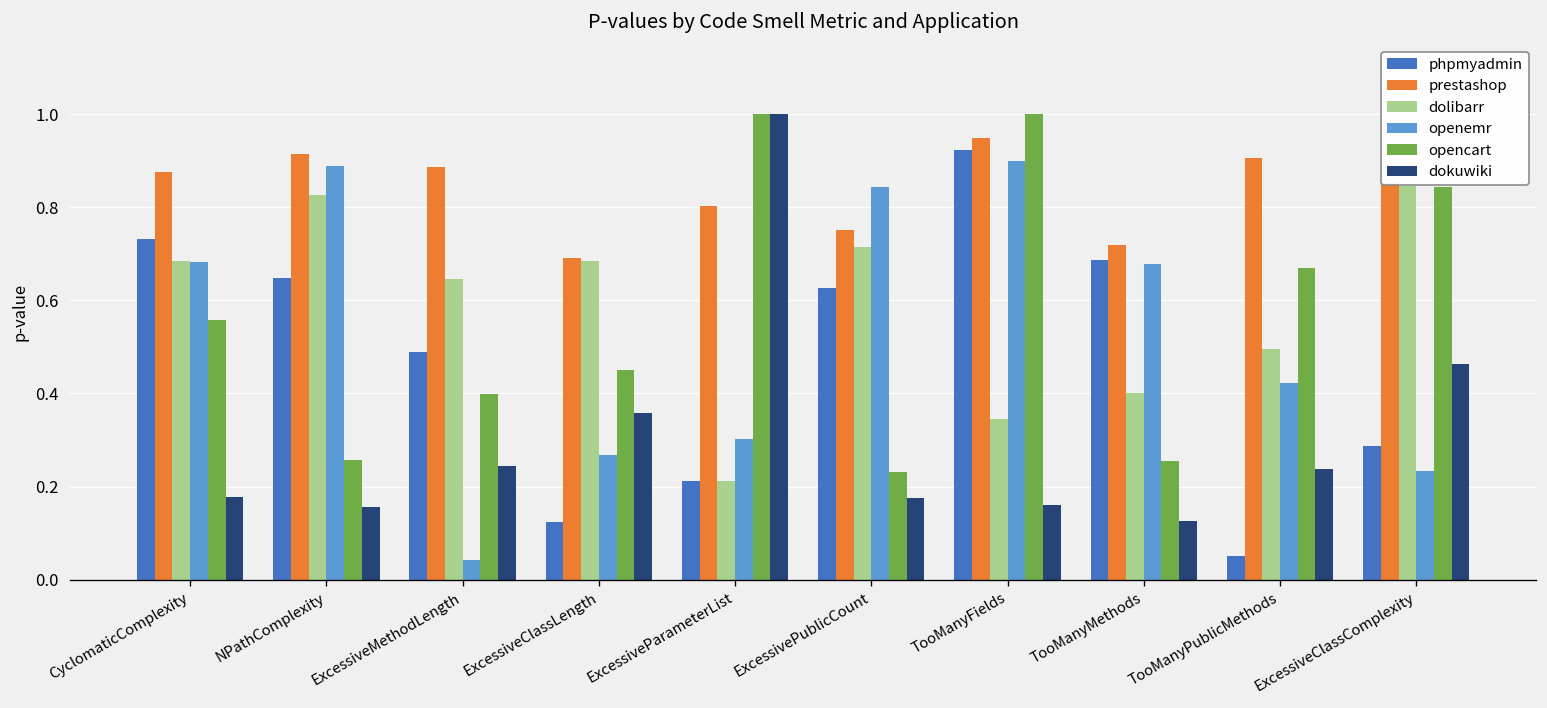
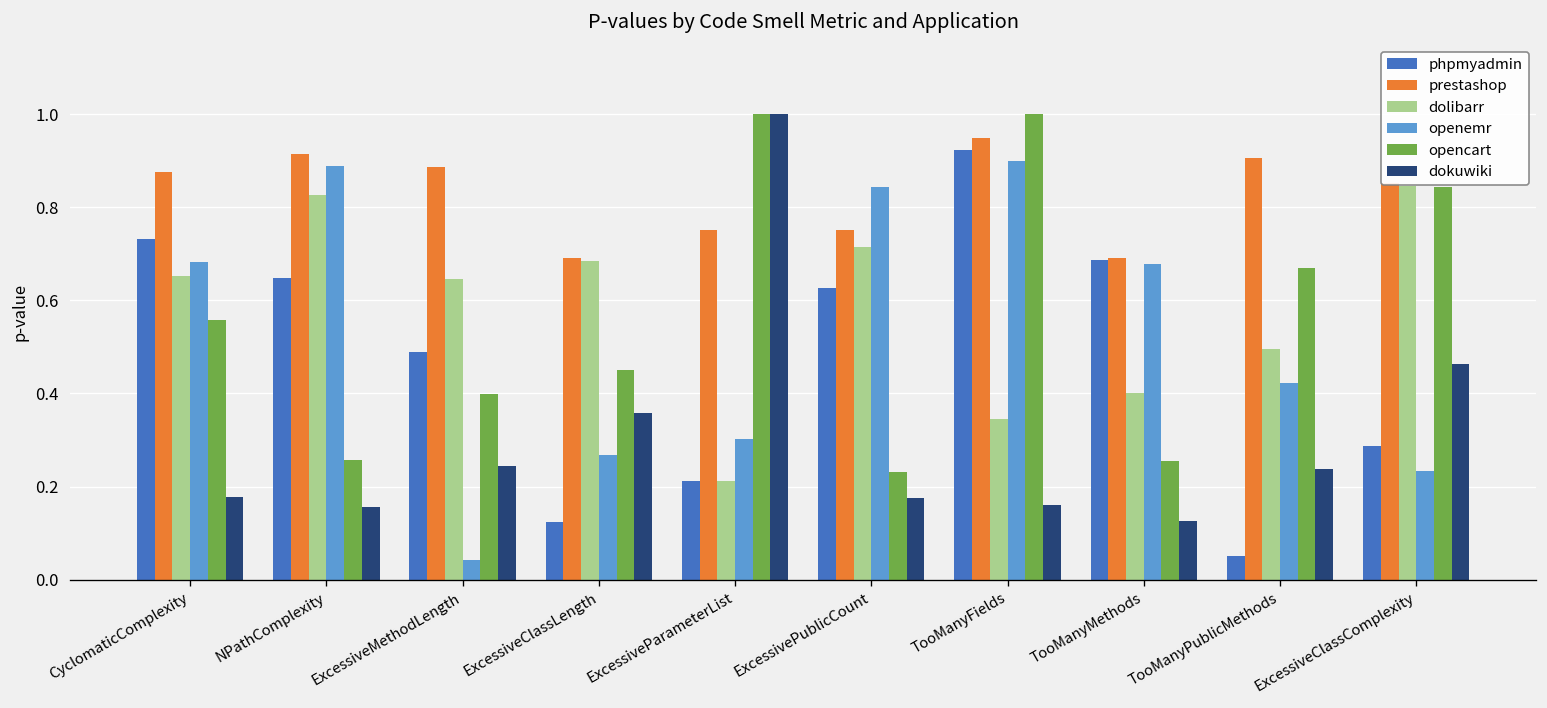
  {
    "prestashop": {
      "CyclomaticComplexity": 0.88,
      "NPathComplexity": 0.91,
      "ExcessiveMethodLength": 0.89,
      "ExcessiveClassLength": 0.69,
-     "ExcessiveParameterList": 0.80,
+     "ExcessiveParameterList": 0.75,
      "ExcessivePublicCount": 0.75,
      "TooManyFields": 0.95,
-     "TooManyMethods": 0.72,
+     "TooManyMethods": 0.69,
      "TooManyPublicMethods": 0.90
    },
    "dolibarr": {
-     "CyclomaticComplexity": 0.68,
+     "CyclomaticComplexity": 0.65,
      "NPathComplexity": 0.83,
      "ExcessiveMethodLength": 0.65,
      "ExcessiveClassLength": 0.69,
      "ExcessiveParameterList": 0.21,
      "ExcessivePublicCount": 0.71,
      "TooManyFields": 0.35,
      "TooManyMethods": 0.40,
      "TooManyPublicMethods": 0.50
    },
    "opencart": {
      "CyclomaticComplexity": 0.56,
      "NPathComplexity": 0.26,
      "ExcessiveMethodLength": 0.40,
      "ExcessiveClassLength": 0.45,
      "ExcessiveParameterList": 1.00,
      "ExcessivePublicCount": 0.23,
      "TooManyFields": 1.00,
      "TooManyMethods": 0.26,
      "TooManyPublicMethods": 0.67
    },
    "dokuwiki": {
      "CyclomaticComplexity": 0.18,
      "NPathComplexity": 0.16,
      "ExcessiveMethodLength": 0.24,
      "ExcessiveClassLength": 0.36,
      "ExcessiveParameterList": 1.00,
      "ExcessivePublicCount": 0.18,
      "TooManyFields": 0.16,
      "TooManyMethods": 0.13,
      "TooManyPublicMethods": 0.24,
      "ExcessiveClassComplexity": 0.46
    }
  }
